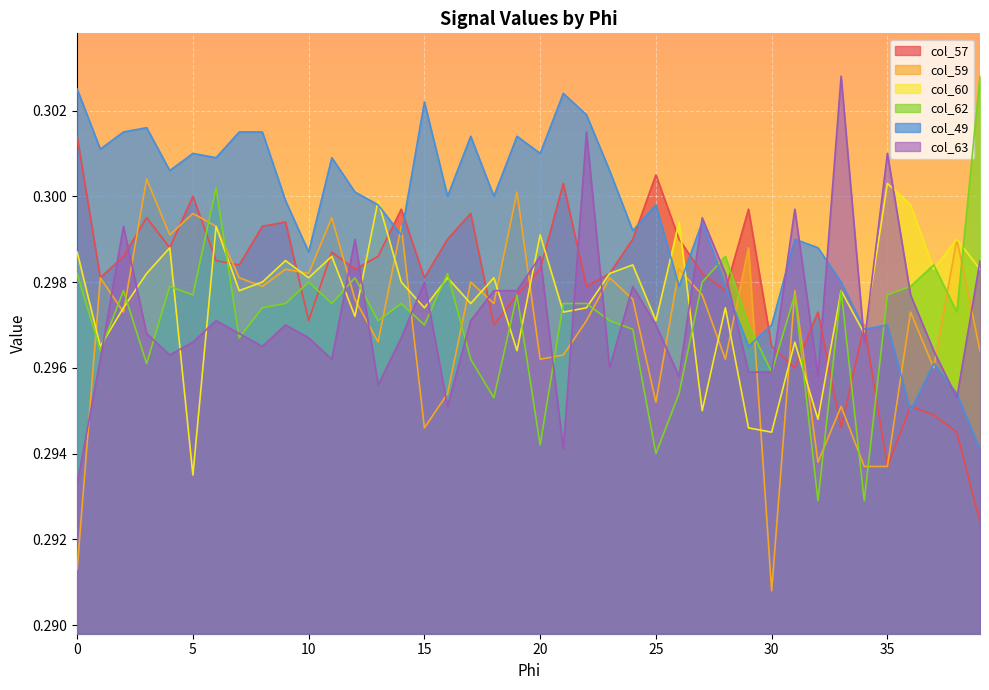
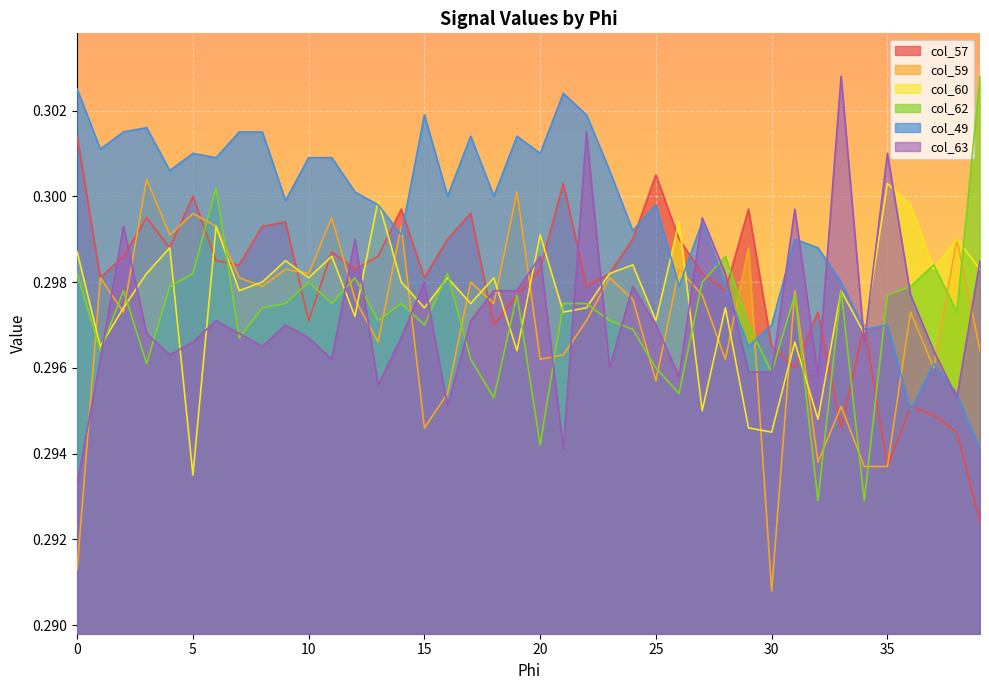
  {
    "col_57": {
      "0": 0.3014,
      "5": 0.3000,
      "10": 0.2971,
      "15": 0.2981,
      "20": 0.2983,
      "25": 0.3005,
      "30": 0.2965
    },
    "col_59": {
      "0": 0.2913,
      "5": 0.2996,
      "10": 0.2982,
      "15": 0.2946,
      "20": 0.2962,
-     "25": 0.2952,
+     "25": 0.2957,
      "30": 0.2908
    },
    "col_60": {
      "0": 0.2987,
      "5": 0.2935,
      "10": 0.2981,
      "15": 0.2974,
      "20": 0.2991,
      "25": 0.2971,
      "30": 0.2945,
      "35": 0.3003
    },
    "col_62": {
      "0": 0.2982,
-     "5": 0.2977,
+     "5": 0.2982,
      "10": 0.2980,
      "15": 0.2970,
      "20": 0.2942,
-     "25": 0.294,
+     "25": 0.296,
      "35": 0.2977
    },
    "col_49": {
      "0": 0.3025,
      "5": 0.3010,
-     "10": 0.2987,
-     "15": 0.3022,
+     "10": 0.3009,
+     "15": 0.3019,
      "20": 0.3010,
      "25": 0.2998,
      "30": 0.2970,
      "35": 0.2970
    },
    "col_63": {
      "0": 0.2933,
      "5": 0.2966,
      "10": 0.2967,
      "15": 0.2980,
      "20": 0.2986,
      "25": 0.2970,
      "35": 0.3010
    }
  }
